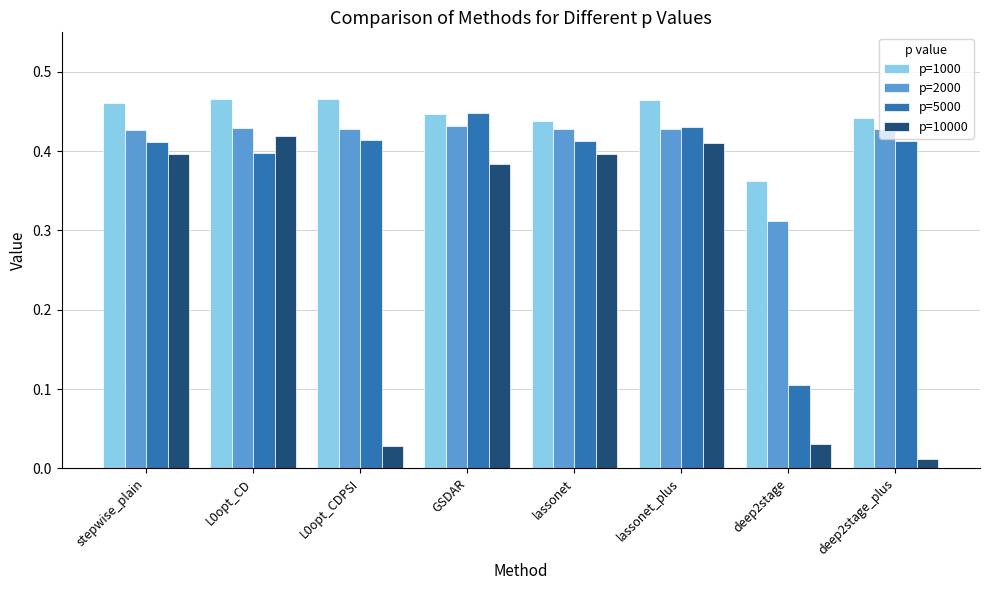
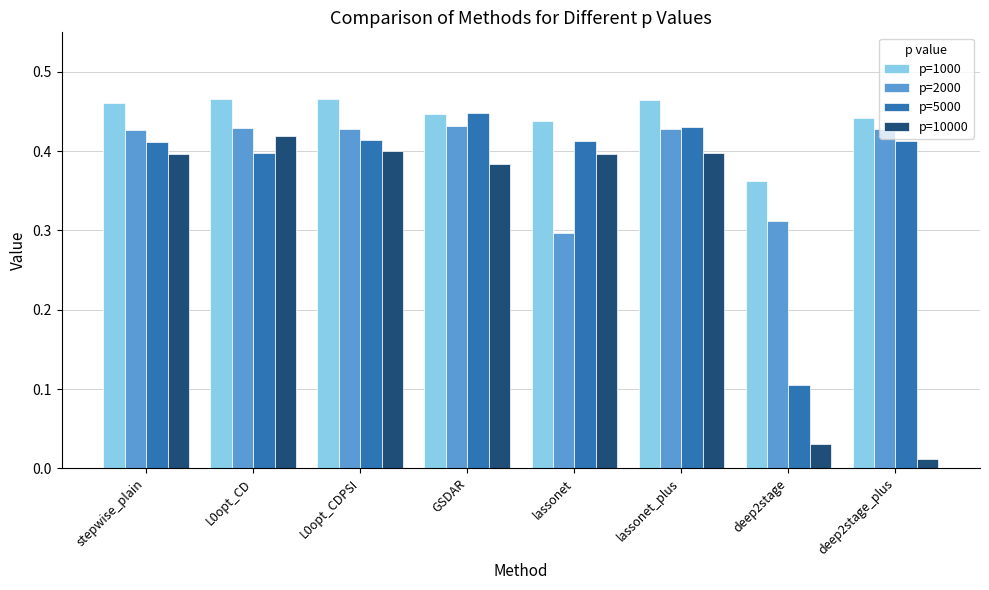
  {
    "p=1000": {
      "stepwise_plain": 0.46,
      "L0opt_CD": 0.47,
      "L0opt_CDPSI": 0.47,
      "GSDAR": 0.45,
      "lassonet": 0.44,
      "lassonet_plus": 0.47,
      "deep2stage": 0.36,
      "deep2stage_plus": 0.44
    },
    "p=2000": {
      "stepwise_plain": 0.43,
      "L0opt_CD": 0.43,
      "L0opt_CDPSI": 0.43,
      "GSDAR": 0.43,
-     "lassonet": 0.43,
+     "lassonet": 0.30,
      "lassonet_plus": 0.43,
      "deep2stage": 0.31
    },
    "p=5000": {
      "stepwise_plain": 0.41,
      "L0opt_CD": 0.40,
      "L0opt_CDPSI": 0.41,
      "GSDAR": 0.45,
      "lassonet": 0.41,
      "lassonet_plus": 0.43,
      "deep2stage": 0.11,
      "deep2stage_plus": 0.41
    },
    "p=10000": {
      "stepwise_plain": 0.40,
      "L0opt_CD": 0.42,
-     "L0opt_CDPSI": 0.03,
+     "L0opt_CDPSI": 0.40,
      "GSDAR": 0.38,
      "lassonet": 0.40,
-     "lassonet_plus": 0.41,
+     "lassonet_plus": 0.40,
      "deep2stage": 0.03,
      "deep2stage_plus": 0.01
    }
  }
